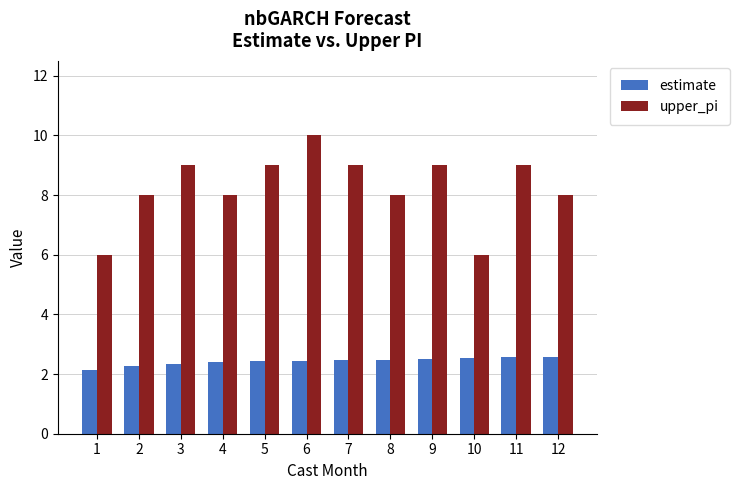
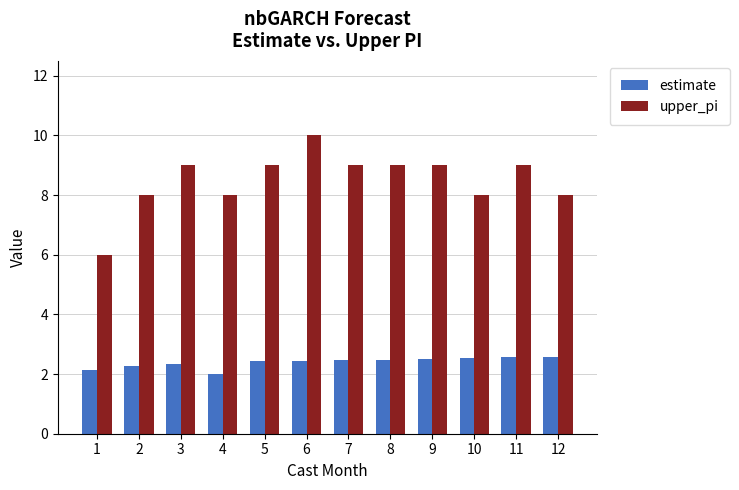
  {
    "estimate": {
      "1": 2.2,
      "2": 2.3,
      "3": 2.3,
-     "4": 2.4,
+     "4": 2.0,
      "5": 2.5,
      "6": 2.4,
      "7": 2.5,
      "8": 2.5,
      "9": 2.5,
      "10": 2.5,
      "11": 2.6,
      "12": 2.6
    },
    "upper_pi": {
      "1": 6,
      "2": 8,
      "3": 9,
      "4": 8,
      "5": 9,
      "6": 10,
      "7": 9,
-     "8": 8,
+     "8": 9,
      "9": 9,
-     "10": 6,
+     "10": 8,
      "11": 9,
      "12": 8
    }
  }
